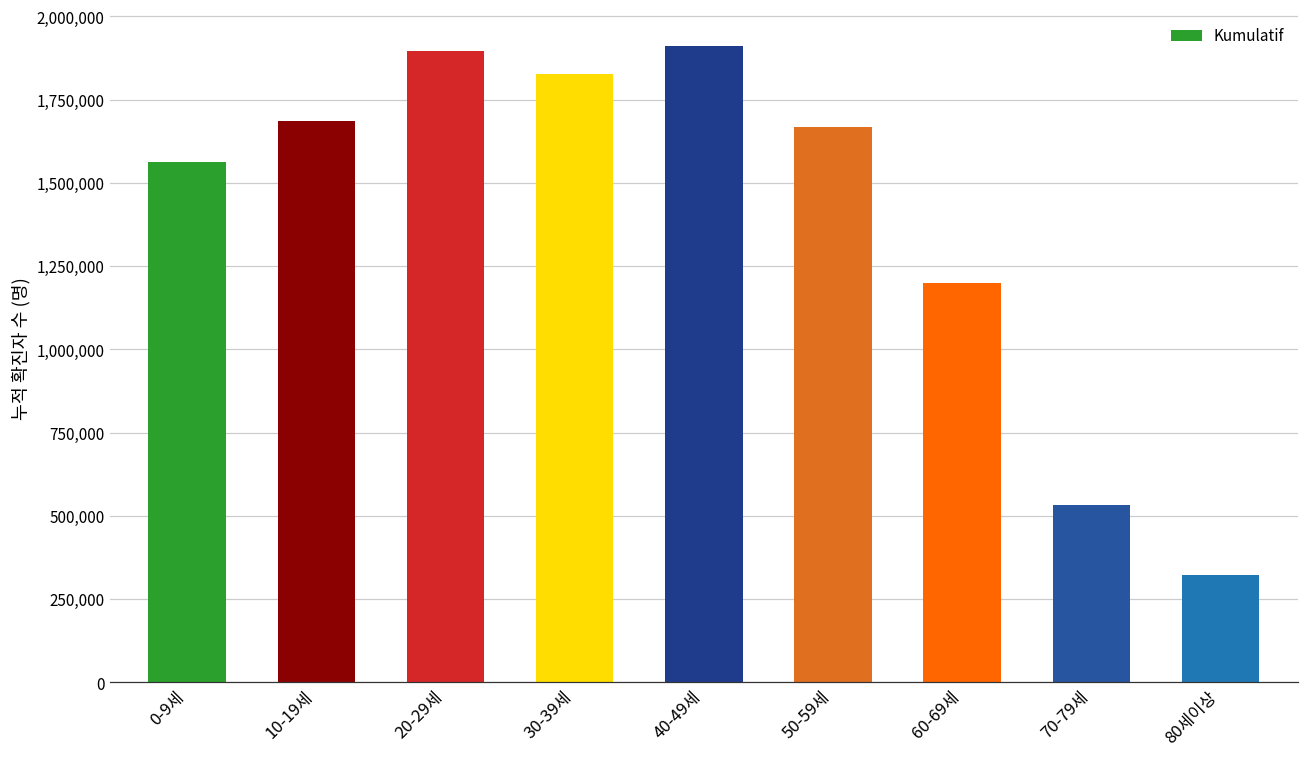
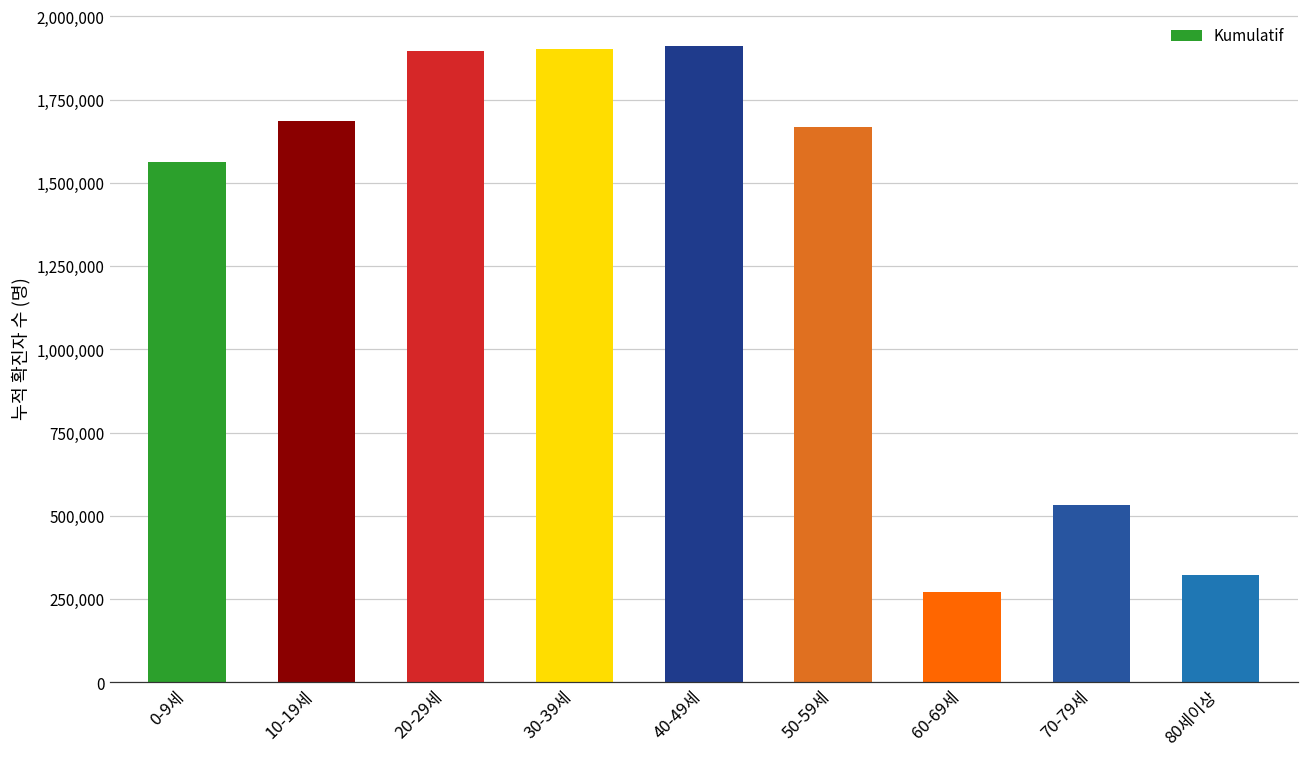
  {
    "0-9세": "1,560,000",
    "10-19세": "1,680,000",
    "20-29세": "1,900,000",
-   "30-39세": "1,830,000",
+   "30-39세": "1,900,000",
    "40-49세": "1,910,000",
    "50-59세": "1,670,000",
-   "60-69세": "1,200,000",
+   "60-69세": "270,000",
    "70-79세": "530,000",
    "80세이상": "320,000"
  }
